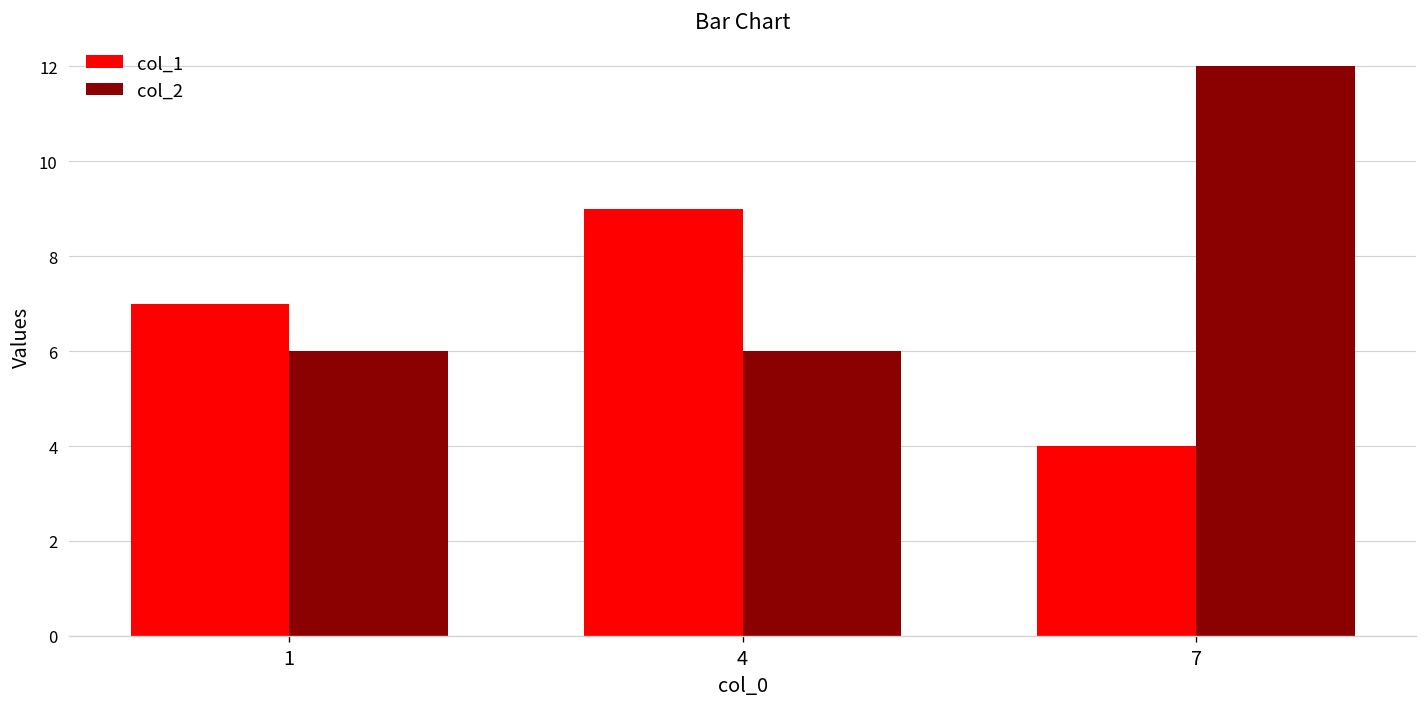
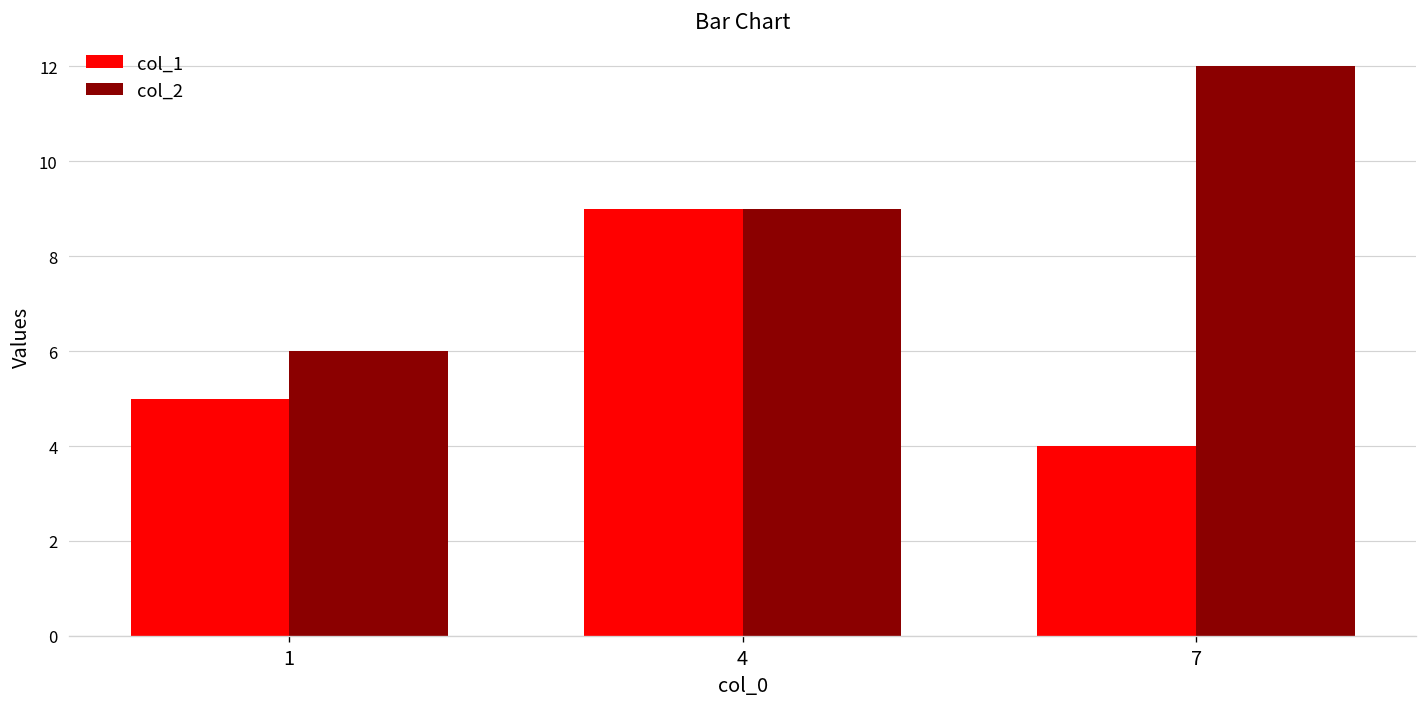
  {
    "col_1": {
-     "1": 7,
+     "1": 5,
      "4": 9,
      "7": 4
    },
    "col_2": {
      "1": 6,
-     "4": 6,
+     "4": 9,
      "7": 12
    }
  }
